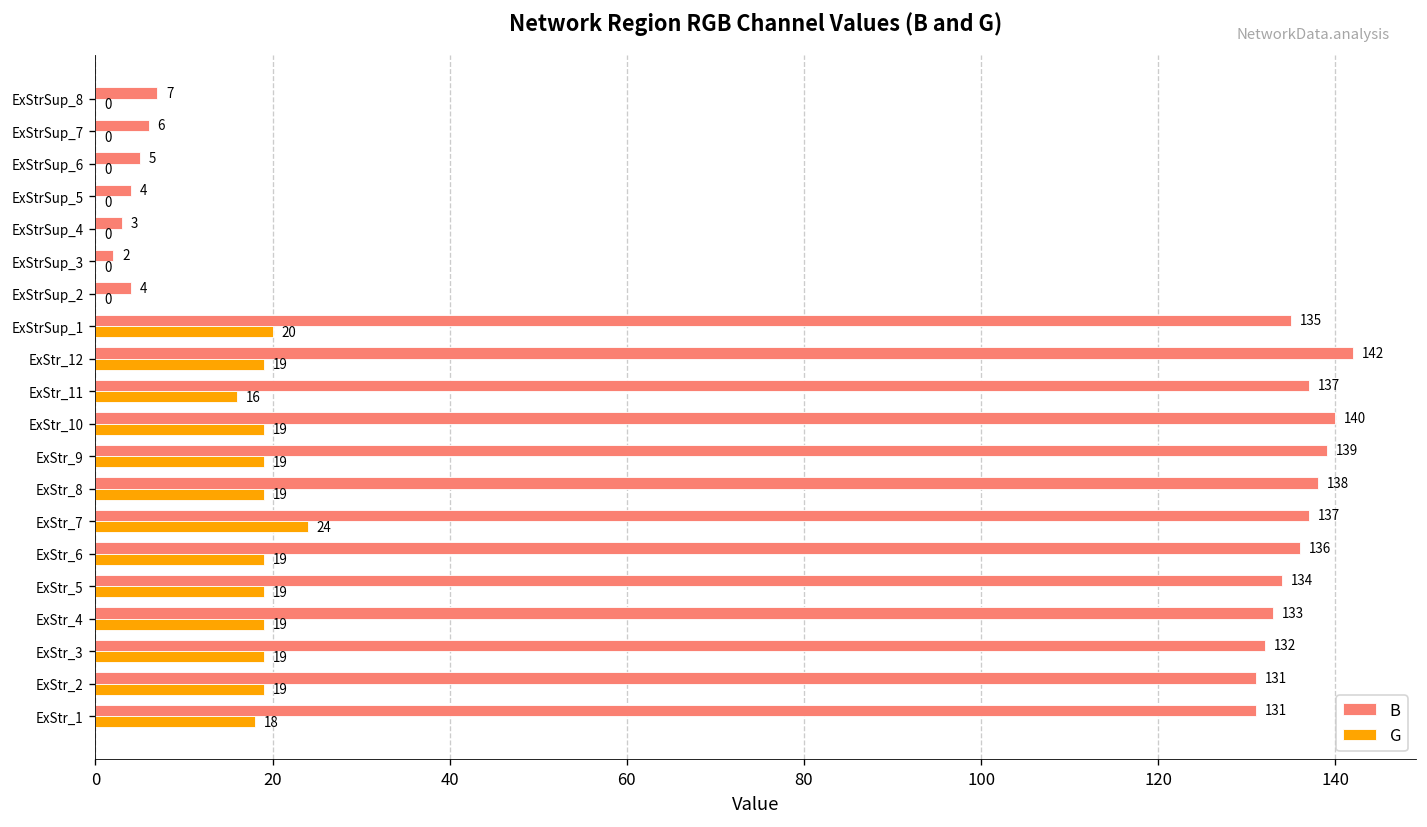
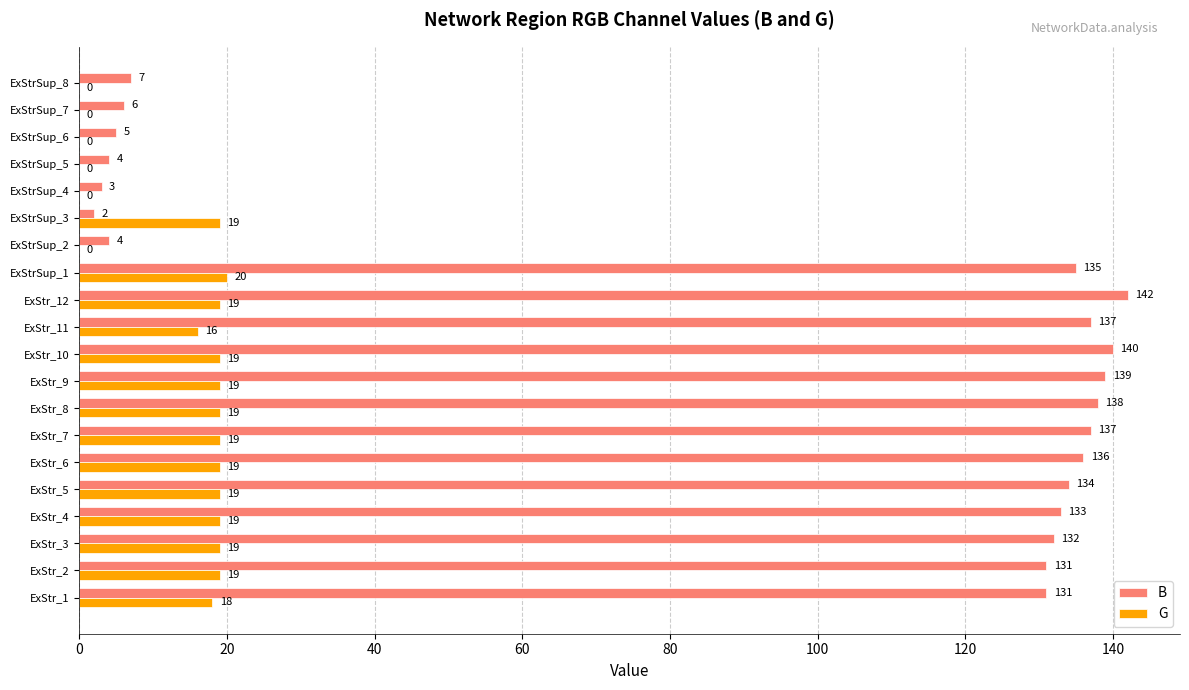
  {
    "B": {
      "ExStrSup_8": 7,
      "ExStrSup_7": 6,
      "ExStrSup_6": 5,
      "ExStrSup_5": 4,
      "ExStrSup_4": 3,
      "ExStrSup_3": 2,
      "ExStrSup_2": 4,
      "ExStrSup_1": 135,
      "ExStr_12": 142,
      "ExStr_11": 137,
      "ExStr_10": 140,
      "ExStr_9": 139,
      "ExStr_8": 138,
      "ExStr_7": 137,
      "ExStr_6": 136,
      "ExStr_5": 134,
      "ExStr_4": 133,
      "ExStr_3": 132,
      "ExStr_2": 131,
      "ExStr_1": 131
    },
    "G": {
      "ExStrSup_8": 0,
      "ExStrSup_7": 0,
      "ExStrSup_6": 0,
      "ExStrSup_5": 0,
      "ExStrSup_4": 0,
-     "ExStrSup_3": 0,
+     "ExStrSup_3": 19,
      "ExStrSup_2": 0,
      "ExStrSup_1": 20,
      "ExStr_12": 19,
      "ExStr_11": 16,
      "ExStr_10": 19,
      "ExStr_9": 19,
      "ExStr_8": 19,
-     "ExStr_7": 24,
+     "ExStr_7": 19,
      "ExStr_6": 19,
      "ExStr_5": 19,
      "ExStr_4": 19,
      "ExStr_3": 19,
      "ExStr_2": 19,
      "ExStr_1": 18
    }
  }
